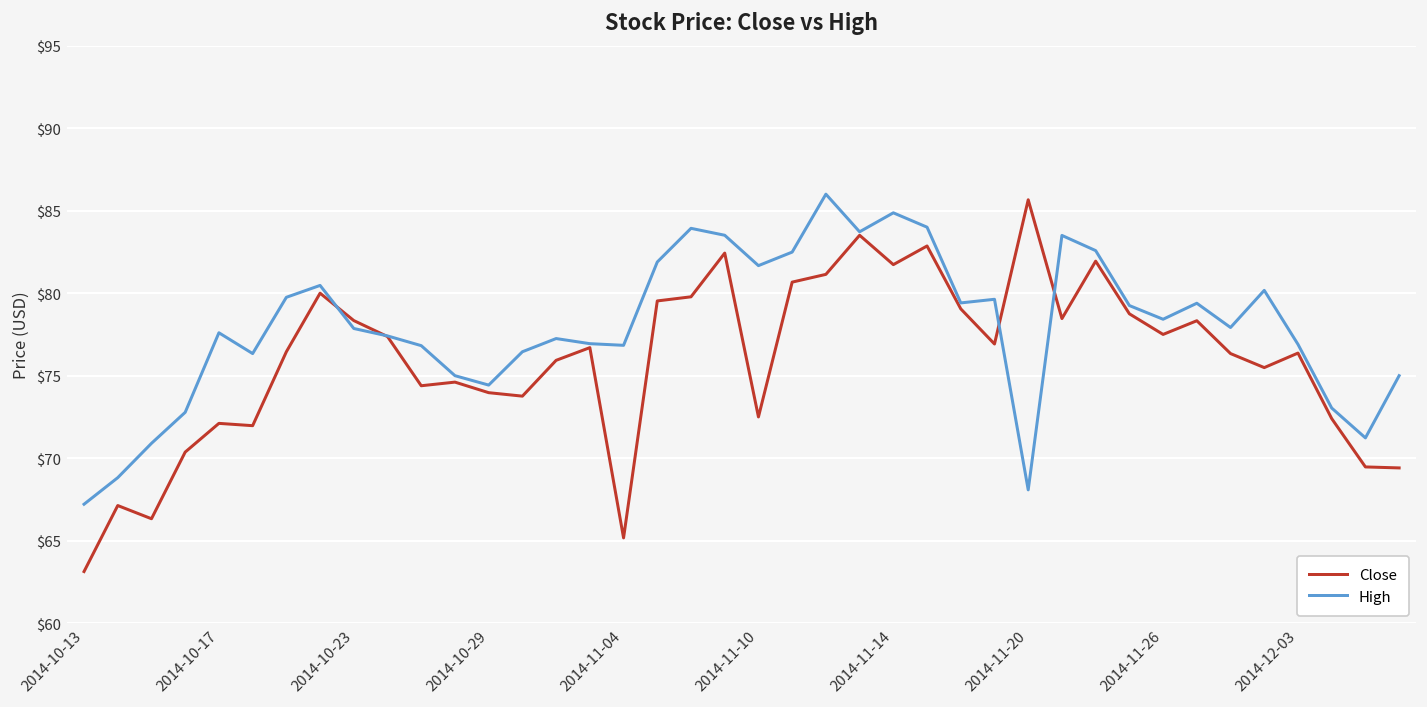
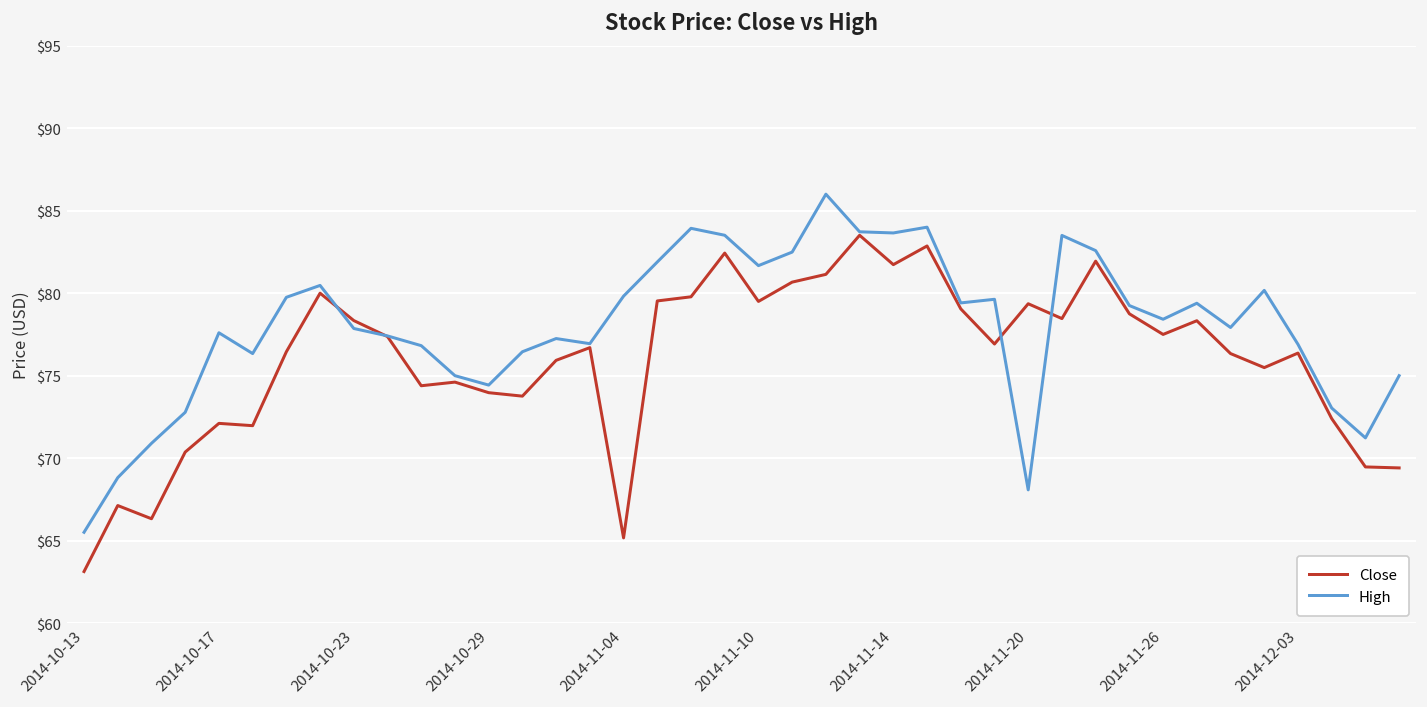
  {
    "Close": {
      "2014-10-13": "$63.1",
      "2014-10-17": "$72.1",
      "2014-10-23": "$78.3",
      "2014-10-29": "$74.0",
      "2014-11-04": "$65.2",
-     "2014-11-10": "$72.5",
+     "2014-11-10": "$79.5",
      "2014-11-14": "$81.7",
-     "2014-11-20": "$85.7",
+     "2014-11-20": "$79.4",
      "2014-11-26": "$77.5",
      "2014-12-03": "$76.4"
    },
    "High": {
-     "2014-10-13": "$67.2",
+     "2014-10-13": "$65.5",
      "2014-10-17": "$77.6",
      "2014-10-23": "$77.9",
      "2014-10-29": "$74.4",
-     "2014-11-04": "$76.8",
+     "2014-11-04": "$79.8",
      "2014-11-10": "$81.7",
-     "2014-11-14": "$84.9",
+     "2014-11-14": "$83.7",
      "2014-11-20": "$68.1",
      "2014-11-26": "$78.4",
      "2014-12-03": "$76.9"
    }
  }
